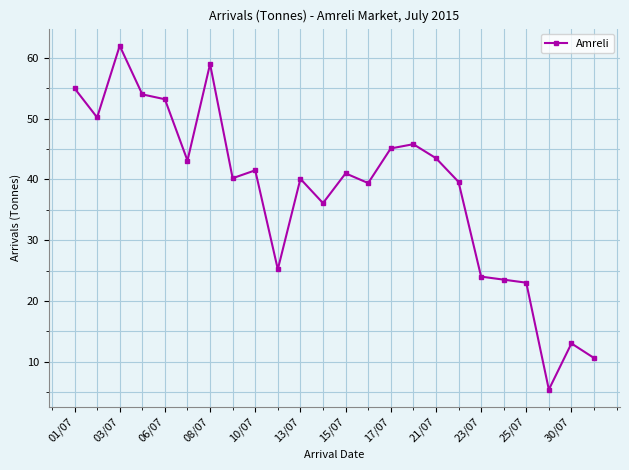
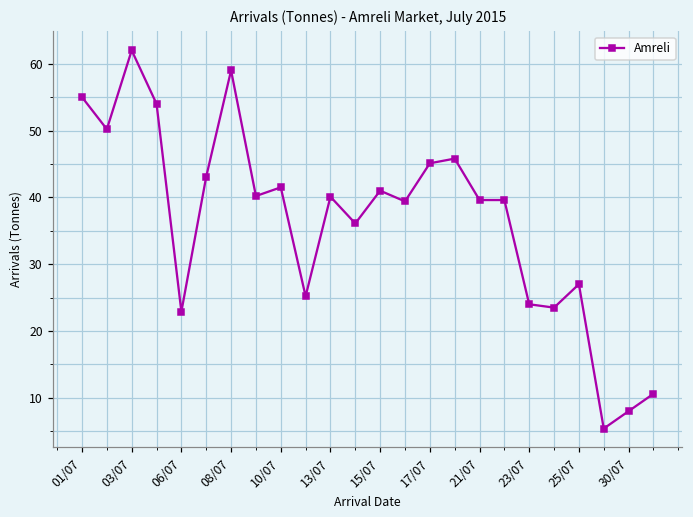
  {
    "01/07": 55,
    "03/07": 62,
-   "06/07": 53,
+   "06/07": 23,
    "08/07": 59,
    "10/07": 42,
    "13/07": 40,
    "15/07": 41,
    "17/07": 45,
-   "21/07": 44,
+   "21/07": 40,
    "23/07": 24,
-   "25/07": 23,
-   "30/07": 13
+   "25/07": 27,
+   "30/07": 8
  }
